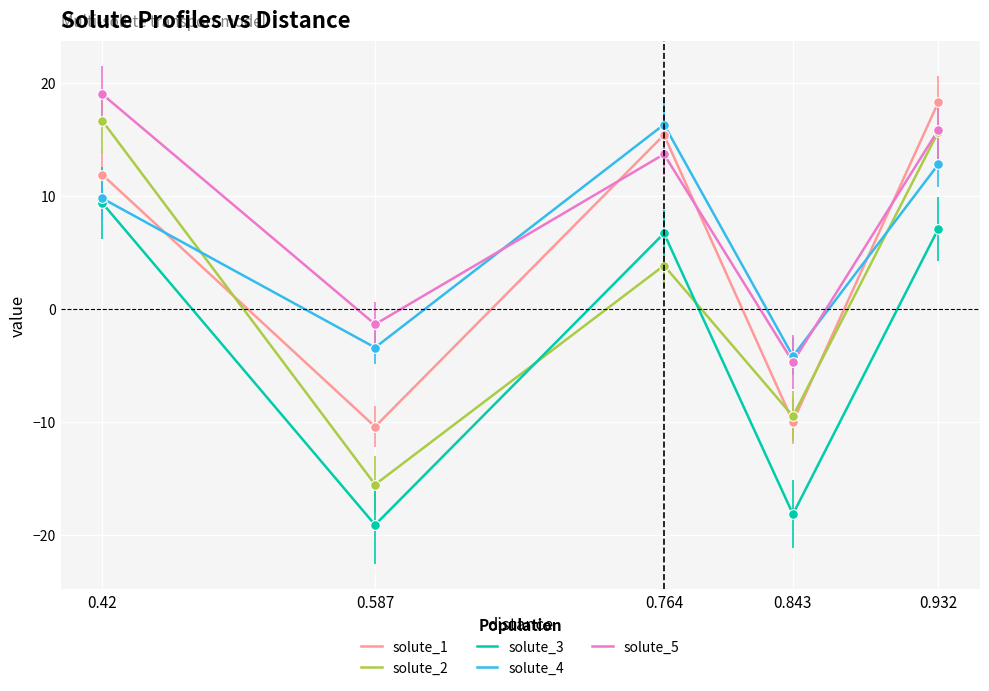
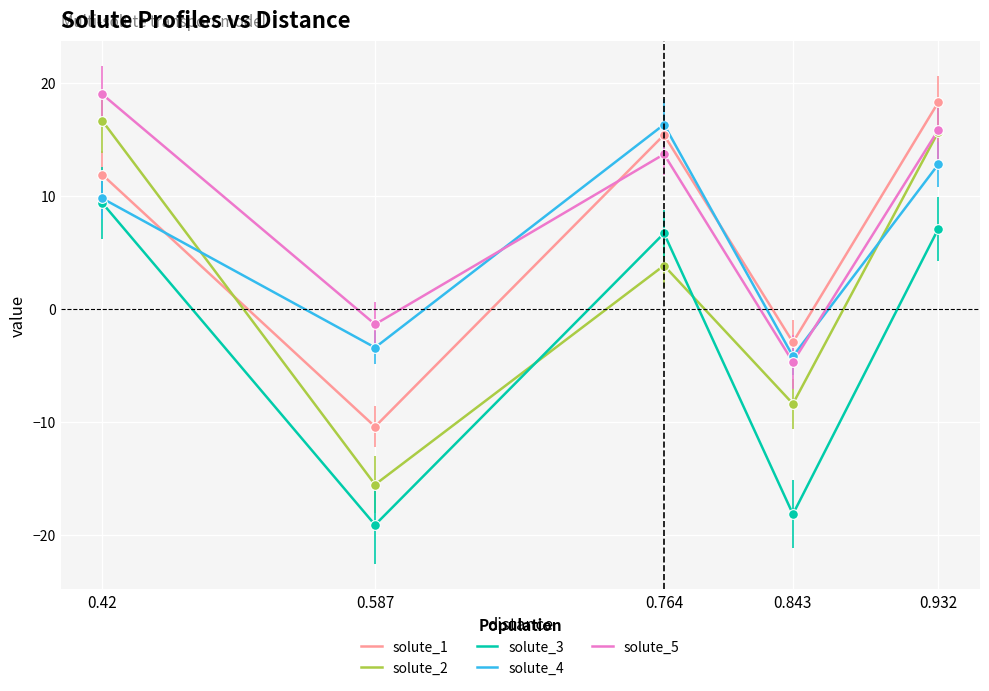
  {
    "solute_1": {
      "0.42": 11.9,
      "0.587": -10.4,
      "0.764": 15.4,
-     "0.843": -10.0,
+     "0.843": -3.0,
      "0.932": 18.3
    },
    "solute_2": {
      "0.42": 16.7,
      "0.587": -15.6,
      "0.764": 3.9,
-     "0.843": -9.5
+     "0.843": -8.4
    },
    "solute_3": {
      "0.42": 9.4,
      "0.587": -19.1,
      "0.764": 6.7,
      "0.843": -18.2,
      "0.932": 7.1
    },
    "solute_4": {
      "0.42": 9.8,
      "0.587": -3.4,
      "0.764": 16.3,
      "0.843": -4.2,
      "0.932": 12.8
    },
    "solute_5": {
      "0.42": 19.0,
      "0.587": -1.4,
      "0.764": 13.7,
      "0.843": -4.7
    }
  }
